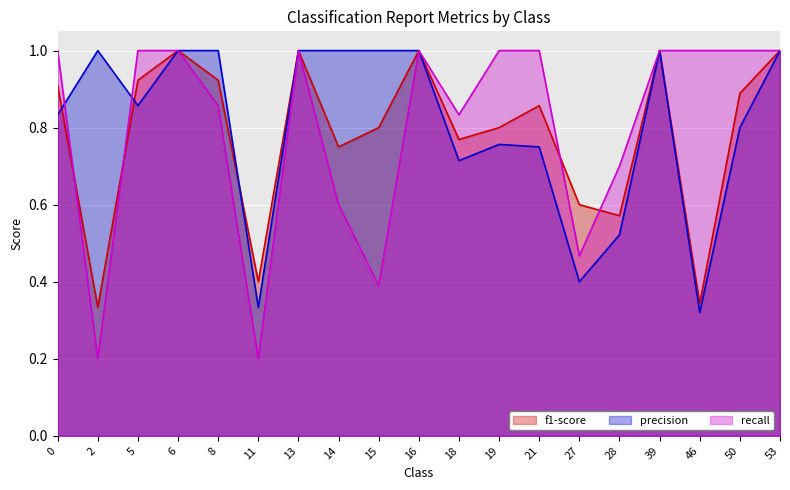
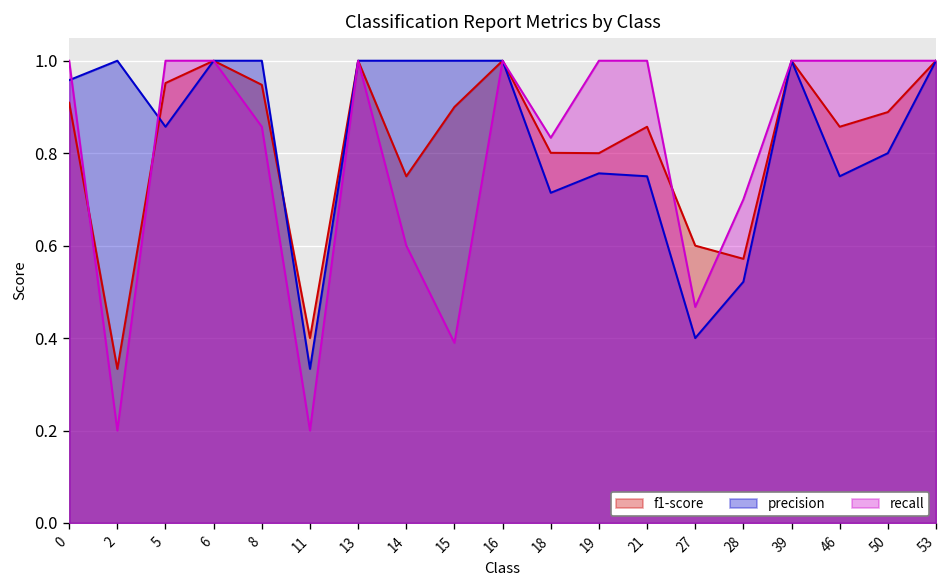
  {
    "f1-score": {
      "0": 0.91,
      "2": 0.33,
-     "5": 0.92,
-     "8": 0.92,
+     "5": 0.95,
+     "8": 0.95,
      "11": 0.40,
      "14": 0.75,
-     "15": 0.8,
-     "18": 0.77,
+     "15": 0.9,
+     "18": 0.80,
      "19": 0.80,
      "21": 0.86,
      "27": 0.60,
      "28": 0.57,
-     "46": 0.34,
+     "46": 0.86,
      "50": 0.89
    },
    "precision": {
-     "0": 0.83,
+     "0": 0.96,
      "2": 1.00,
      "5": 0.86,
      "8": 1.00,
      "11": 0.33,
      "14": 1.00,
      "15": 1.00,
      "18": 0.71,
      "19": 0.76,
      "21": 0.75,
      "27": 0.40,
      "28": 0.52,
-     "46": 0.32,
+     "46": 0.75,
      "50": 0.80
    },
    "recall": {
      "0": 1.00,
      "2": 0.20,
      "5": 1.00,
      "8": 0.86,
      "11": 0.20,
      "14": 0.60,
      "15": 0.39,
      "18": 0.83,
      "19": 1.00,
      "21": 1.00,
      "27": 0.47,
      "28": 0.70,
      "46": 1.00,
      "50": 1.00
    }
  }
